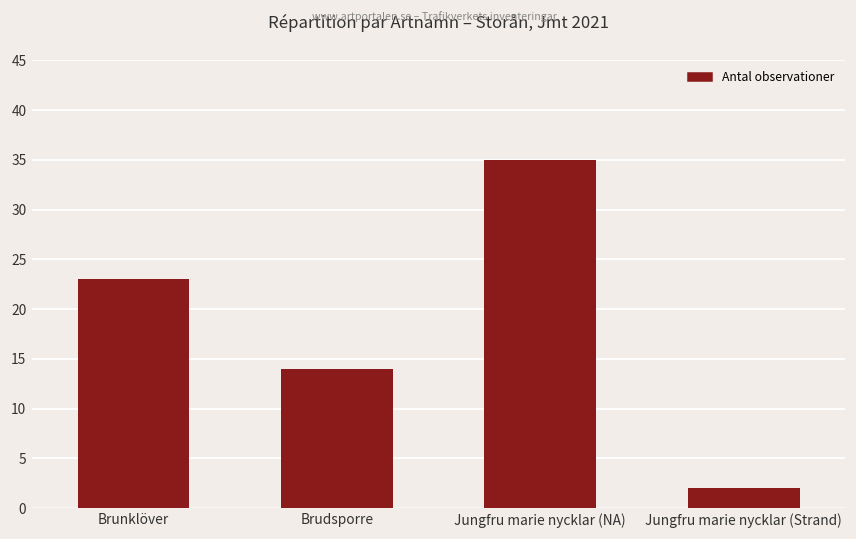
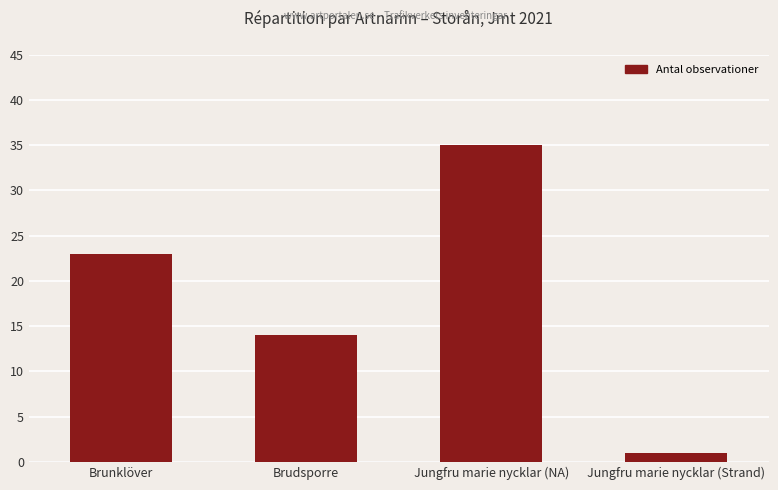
  {
    "Brunklöver": 23,
    "Brudsporre": 14,
    "Jungfru marie nycklar (NA)": 35,
-   "Jungfru marie nycklar (Strand)": 2
+   "Jungfru marie nycklar (Strand)": 1
  }
